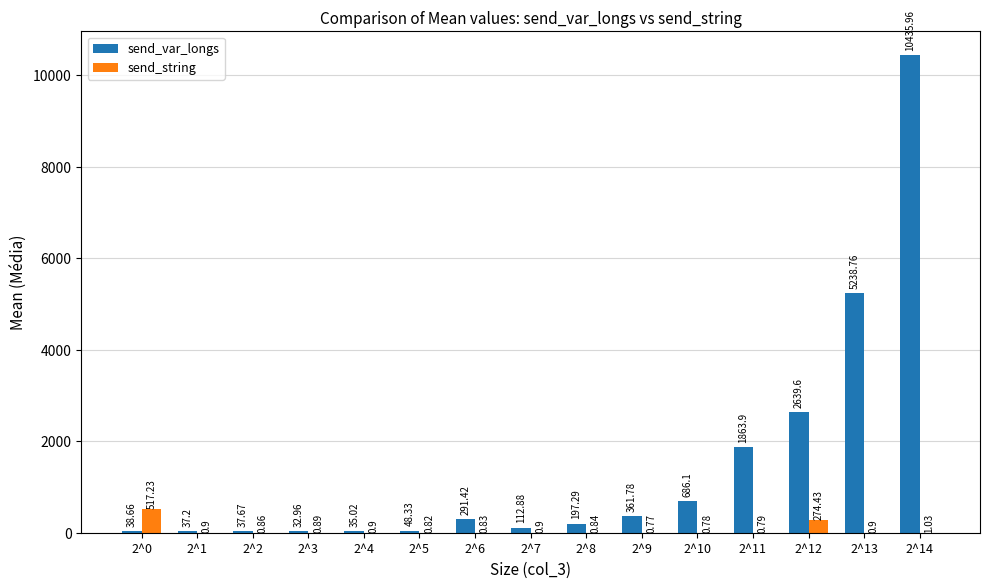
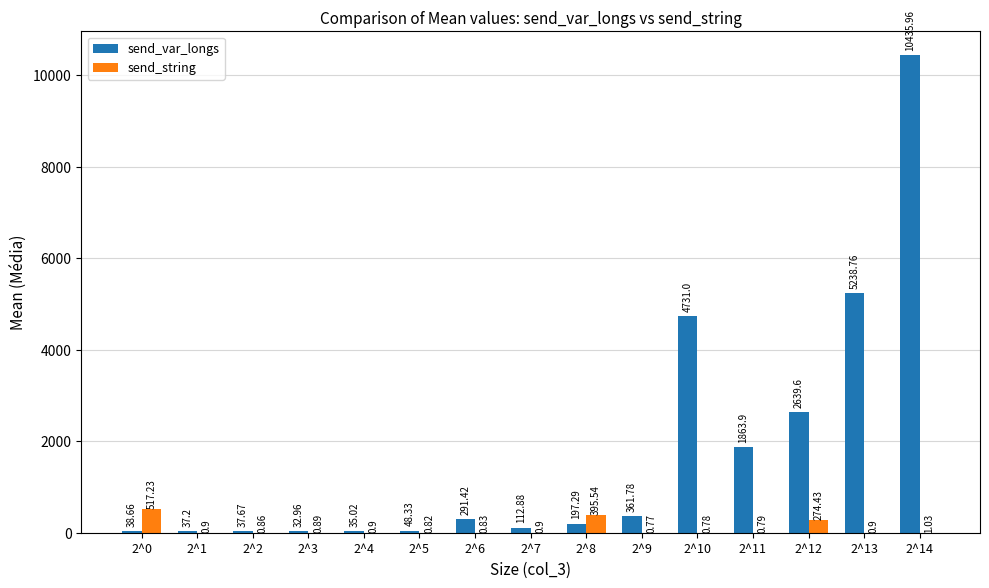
  {
    "send_var_longs": {
      "2^0": 38.66,
      "2^1": 37.2,
      "2^2": 37.67,
      "2^3": 32.96,
      "2^4": 35.02,
      "2^5": 48.33,
      "2^6": 291.42,
      "2^7": 112.88,
      "2^8": 197.29,
      "2^9": 361.78,
-     "2^10": 686.1,
+     "2^10": 4731.0,
      "2^11": 1863.9,
      "2^12": 2639.6,
      "2^13": 5238.76,
      "2^14": 10435.96
    },
    "send_string": {
      "2^0": 517.23,
      "2^1": 0.9,
      "2^2": 0.86,
      "2^3": 0.89,
      "2^4": 0.9,
      "2^5": 0.82,
      "2^6": 0.83,
      "2^7": 0.9,
-     "2^8": 0.84,
+     "2^8": 395.54,
      "2^9": 0.77,
      "2^10": 0.78,
      "2^11": 0.79,
      "2^12": 274.43,
      "2^13": 0.9,
      "2^14": 1.03
    }
  }
